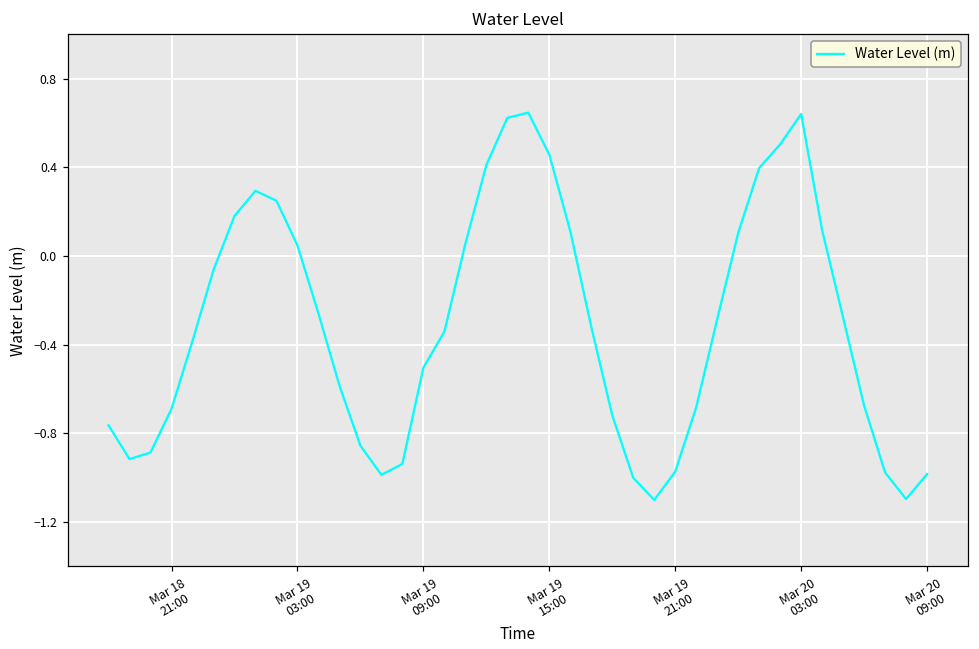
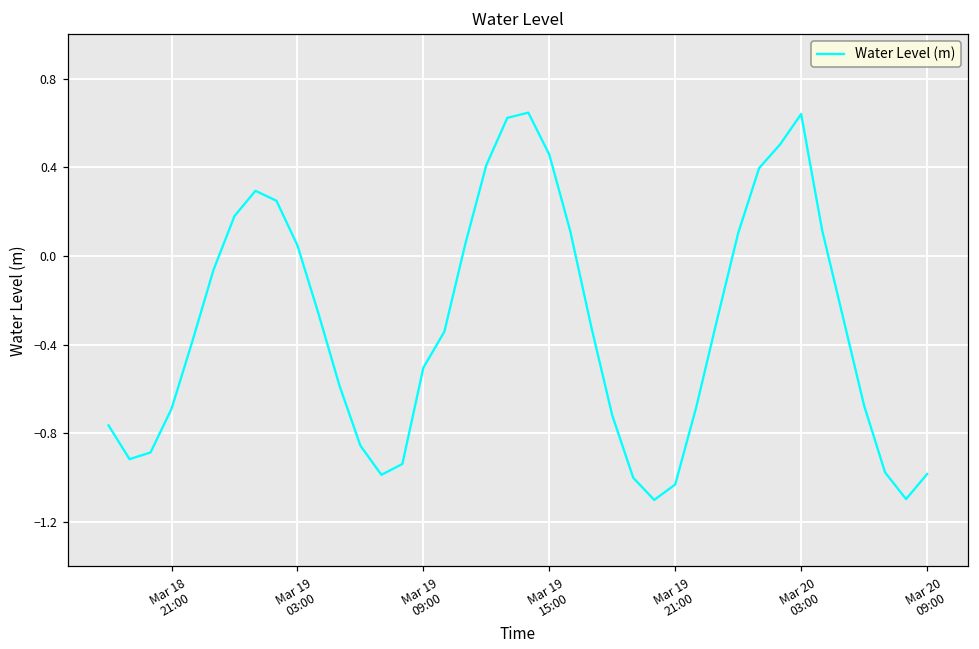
  {
    "Mar 18 21:00": -0.69,
    "Mar 19 03:00": 0.05,
    "Mar 19 09:00": -0.50,
    "Mar 19 15:00": 0.46,
-   "Mar 19 21:00": -0.97,
+   "Mar 19 21:00": -1.03,
    "Mar 20 03:00": 0.64,
    "Mar 20 09:00": -0.98
  }
